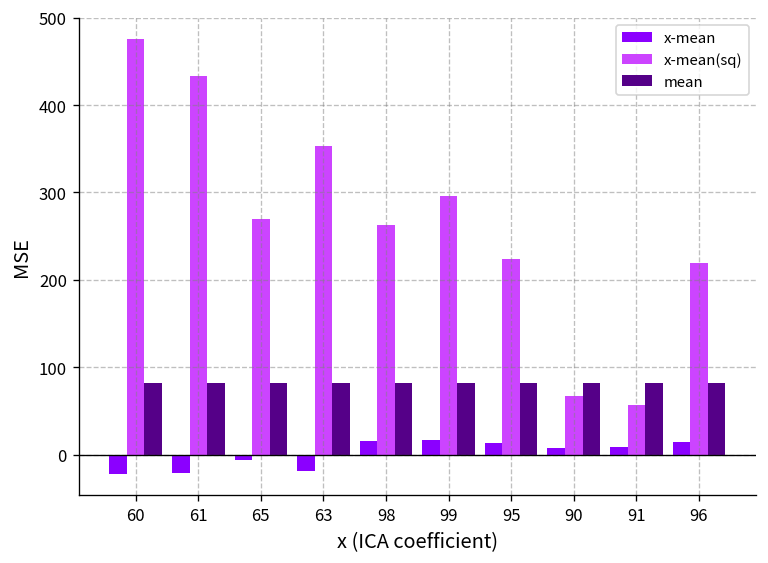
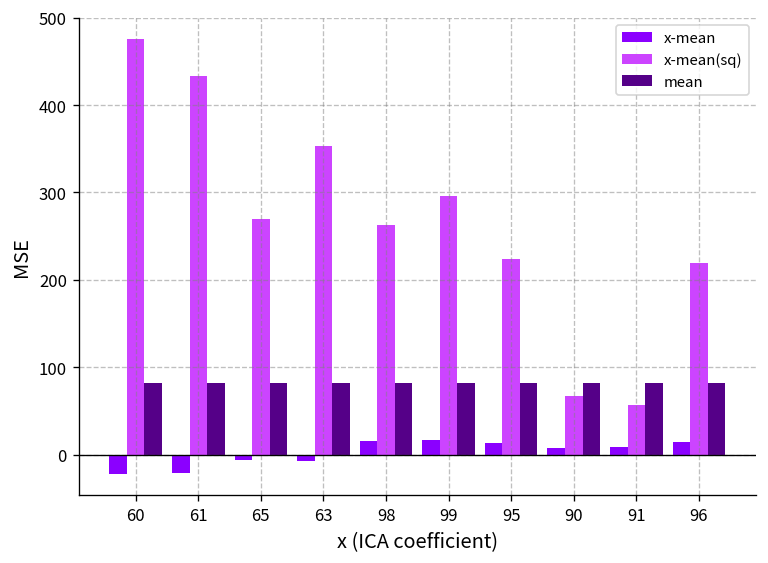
  {
    "x-mean": {
      "60": -20,
      "61": -20,
      "65": -10,
-     "63": -20,
+     "63": -10,
      "98": 20,
      "99": 20,
      "95": 10,
      "90": 10,
      "91": 10,
      "96": 10
    },
    "x-mean(sq)": {
      "60": 480,
      "61": 430,
      "65": 270,
      "63": 350,
      "98": 260,
      "99": 300,
      "95": 220,
      "90": 70,
      "91": 60,
      "96": 220
    },
    "mean": {
      "60": 80,
      "61": 80,
      "65": 80,
      "63": 80,
      "98": 80,
      "99": 80,
      "95": 80,
      "90": 80,
      "91": 80,
      "96": 80
    }
  }
